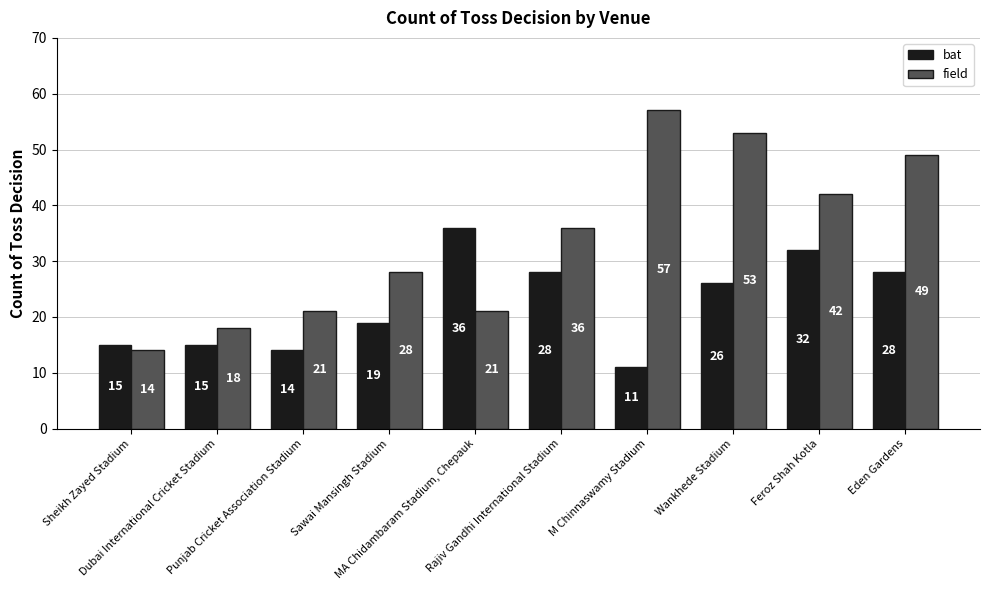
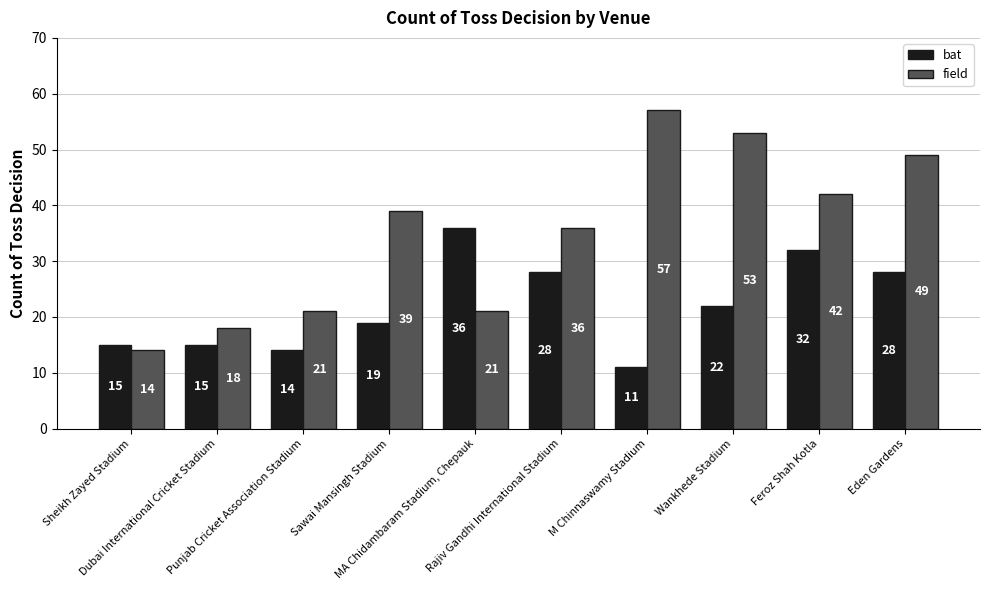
  {
    "bat": {
      "Sheikh Zayed Stadium": 15,
      "Dubai International Cricket Stadium": 15,
      "Punjab Cricket Association Stadium": 14,
      "Sawai Mansingh Stadium": 19,
      "MA Chidambaram Stadium, Chepauk": 36,
      "Rajiv Gandhi International Stadium": 28,
      "M Chinnaswamy Stadium": 11,
-     "Wankhede Stadium": 26,
+     "Wankhede Stadium": 22,
      "Feroz Shah Kotla": 32,
      "Eden Gardens": 28
    },
    "field": {
      "Sheikh Zayed Stadium": 14,
      "Dubai International Cricket Stadium": 18,
      "Punjab Cricket Association Stadium": 21,
-     "Sawai Mansingh Stadium": 28,
+     "Sawai Mansingh Stadium": 39,
      "MA Chidambaram Stadium, Chepauk": 21,
      "Rajiv Gandhi International Stadium": 36,
      "M Chinnaswamy Stadium": 57,
      "Wankhede Stadium": 53,
      "Feroz Shah Kotla": 42,
      "Eden Gardens": 49
    }
  }
